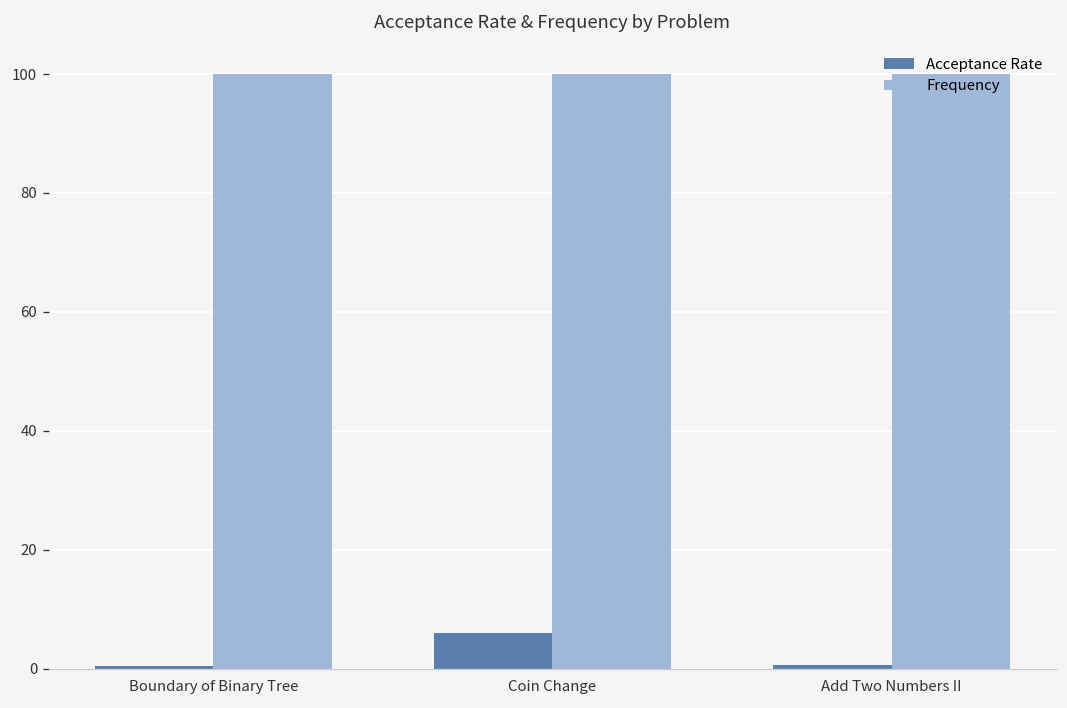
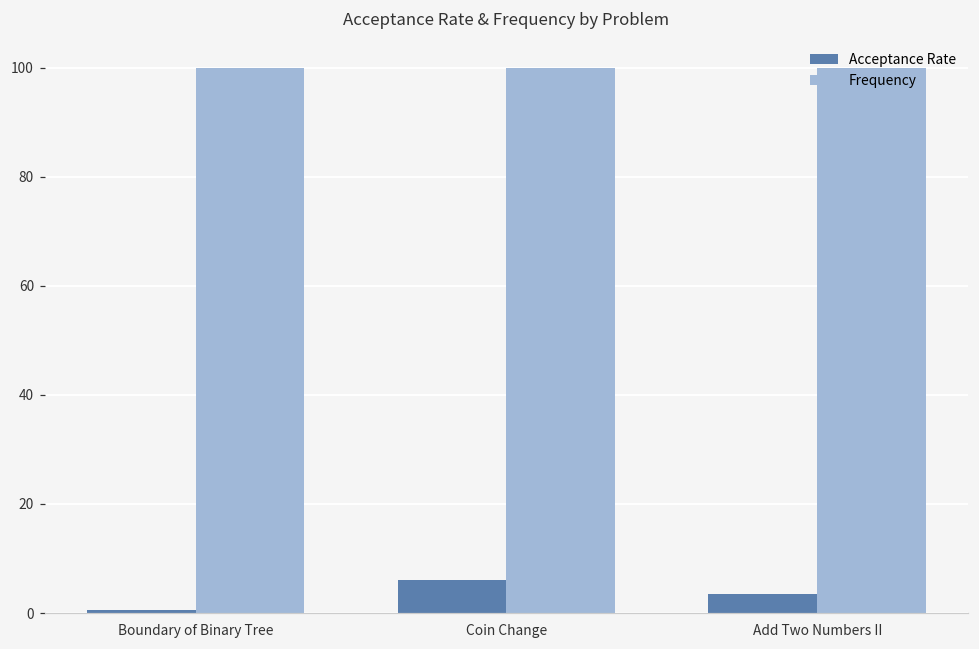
  {
    "Acceptance Rate": {
      "Coin Change": 6,
-     "Add Two Numbers II": 1
+     "Add Two Numbers II": 4
    },
    "Frequency": {
      "Boundary of Binary Tree": 100,
      "Coin Change": 100,
      "Add Two Numbers II": 100
    }
  }
